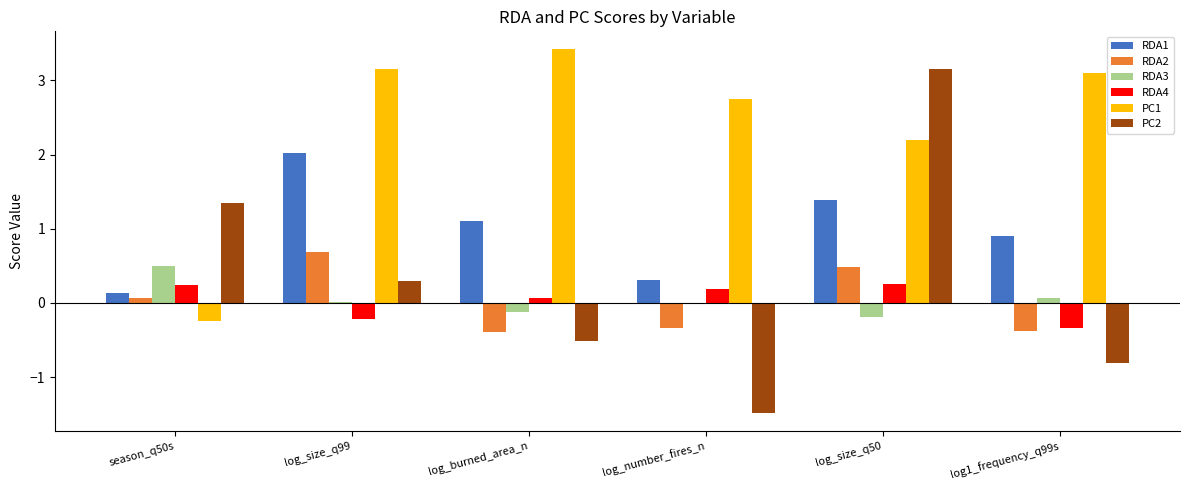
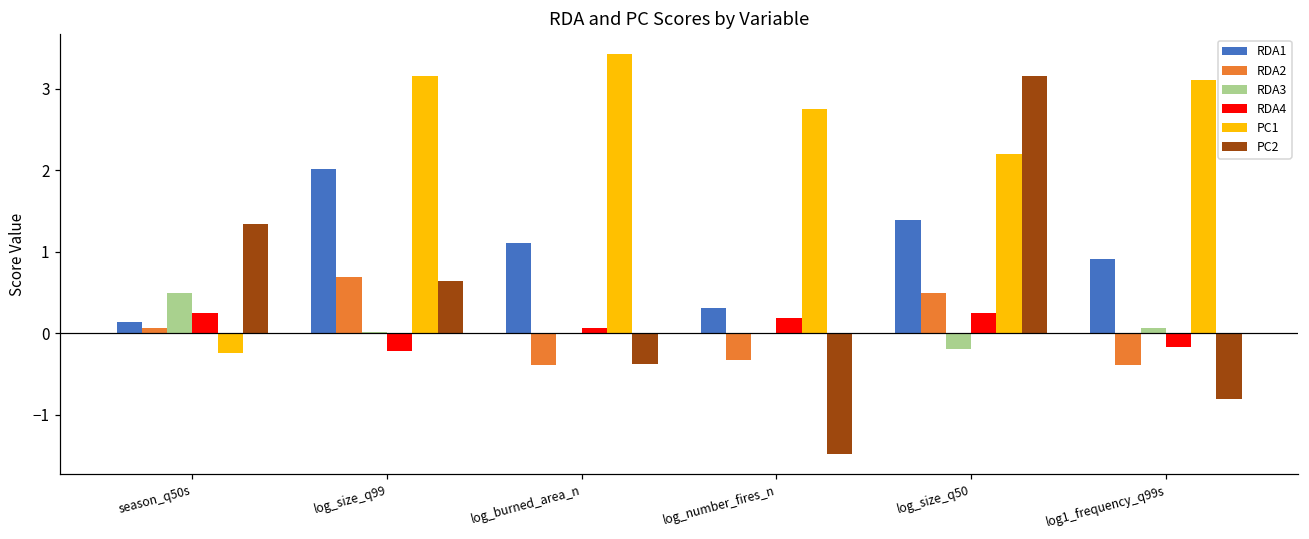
  {
    "RDA1": {
      "season_q50s": 0.1,
      "log_size_q99": 2.0,
      "log_burned_area_n": 1.1,
      "log_number_fires_n": 0.3,
      "log_size_q50": 1.4,
      "log1_frequency_q99s": 0.9
    },
    "RDA2": {
      "season_q50s": 0.1,
      "log_size_q99": 0.7,
      "log_burned_area_n": -0.4,
      "log_number_fires_n": -0.3,
      "log_size_q50": 0.5,
      "log1_frequency_q99s": -0.4
    },
    "RDA3": {
      "season_q50s": 0.5,
-     "log_burned_area_n": -0.1,
+     "log_burned_area_n": 0.0,
      "log_size_q50": -0.2,
      "log1_frequency_q99s": 0.1
    },
    "RDA4": {
      "season_q50s": 0.2,
      "log_size_q99": -0.2,
      "log_burned_area_n": 0.1,
      "log_number_fires_n": 0.2,
      "log_size_q50": 0.3,
-     "log1_frequency_q99s": -0.3
+     "log1_frequency_q99s": -0.2
    },
    "PC1": {
      "season_q50s": -0.2,
      "log_size_q99": 3.2,
      "log_burned_area_n": 3.4,
      "log_number_fires_n": 2.7,
      "log_size_q50": 2.2,
      "log1_frequency_q99s": 3.1
    },
    "PC2": {
      "season_q50s": 1.3,
-     "log_size_q99": 0.3,
-     "log_burned_area_n": -0.5,
+     "log_size_q99": 0.6,
+     "log_burned_area_n": -0.4,
      "log_number_fires_n": -1.5,
      "log_size_q50": 3.2,
      "log1_frequency_q99s": -0.8
    }
  }
